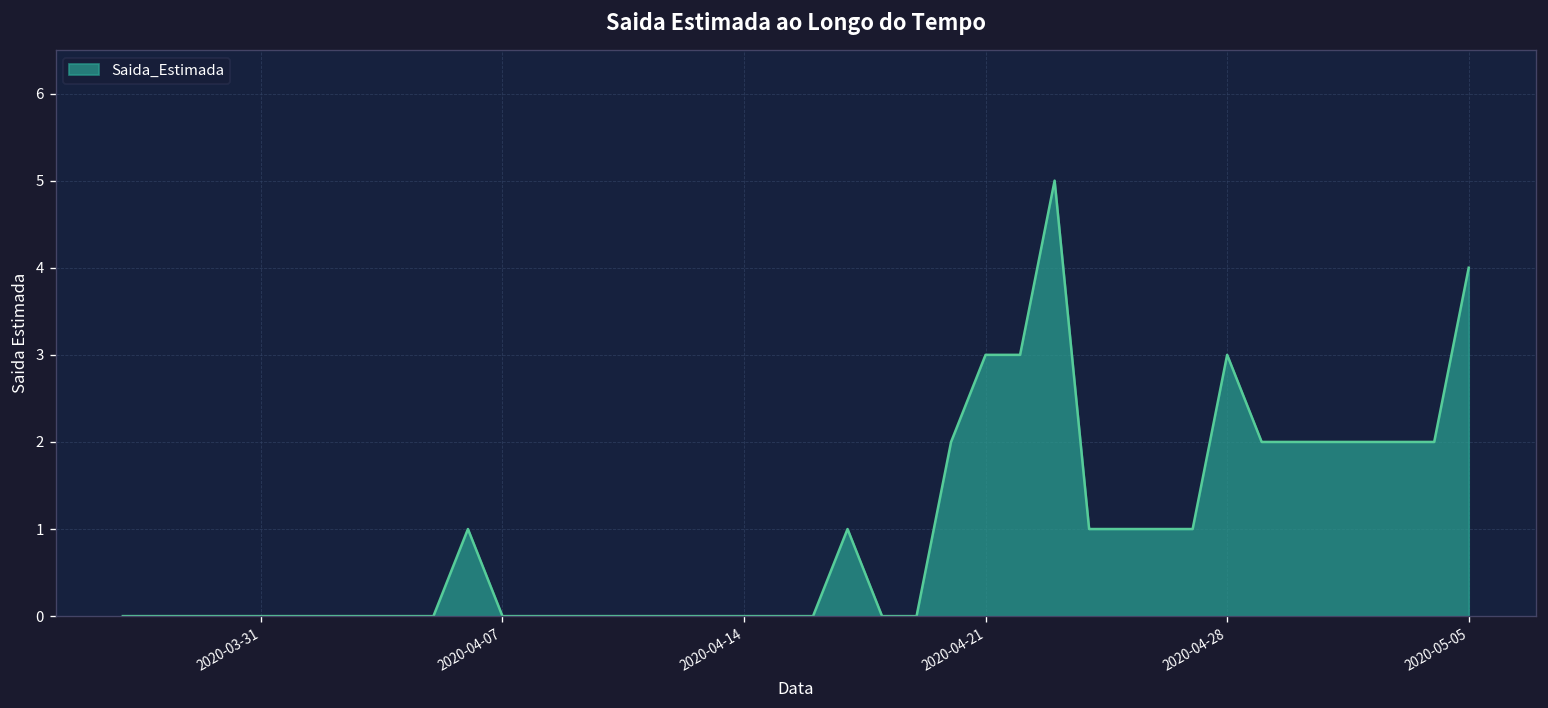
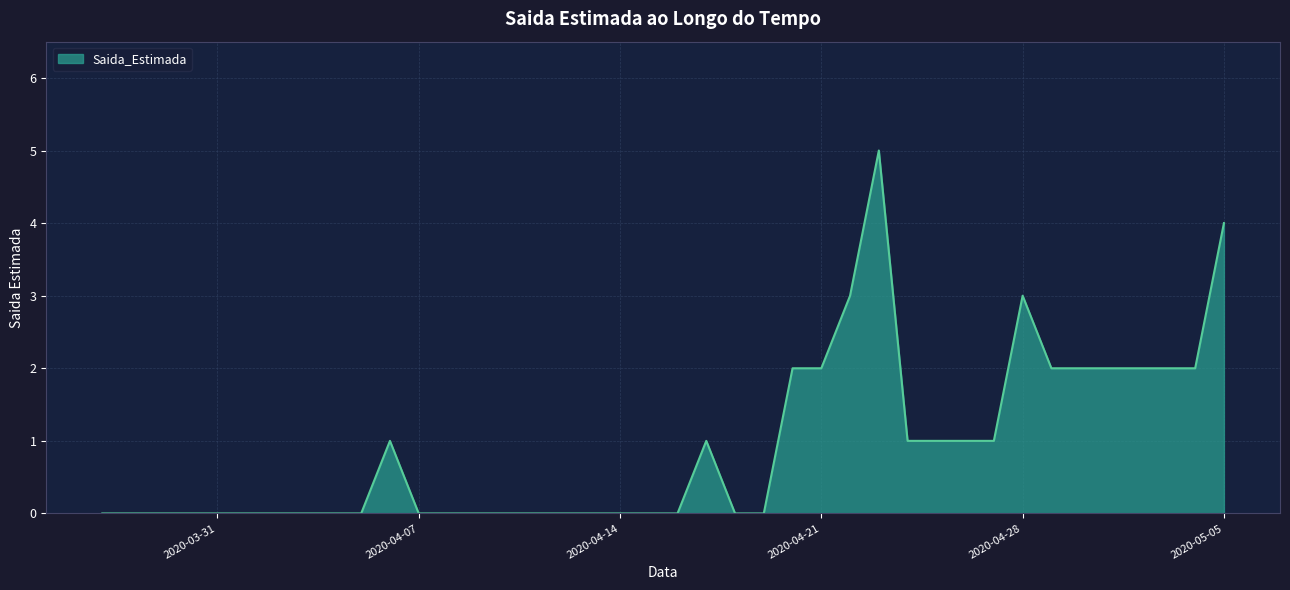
  {
    "2020-03-31": 0,
    "2020-04-07": 0,
    "2020-04-14": 0,
-   "2020-04-21": 3,
+   "2020-04-21": 2,
    "2020-04-28": 3,
    "2020-05-05": 4
  }
